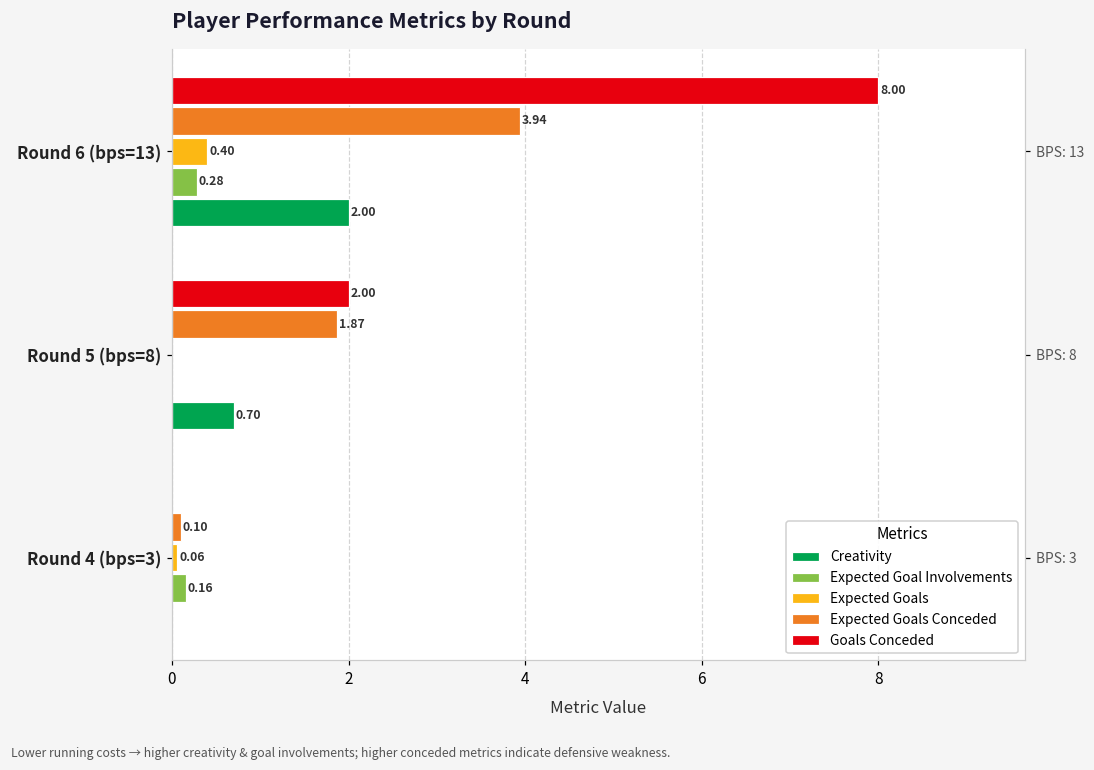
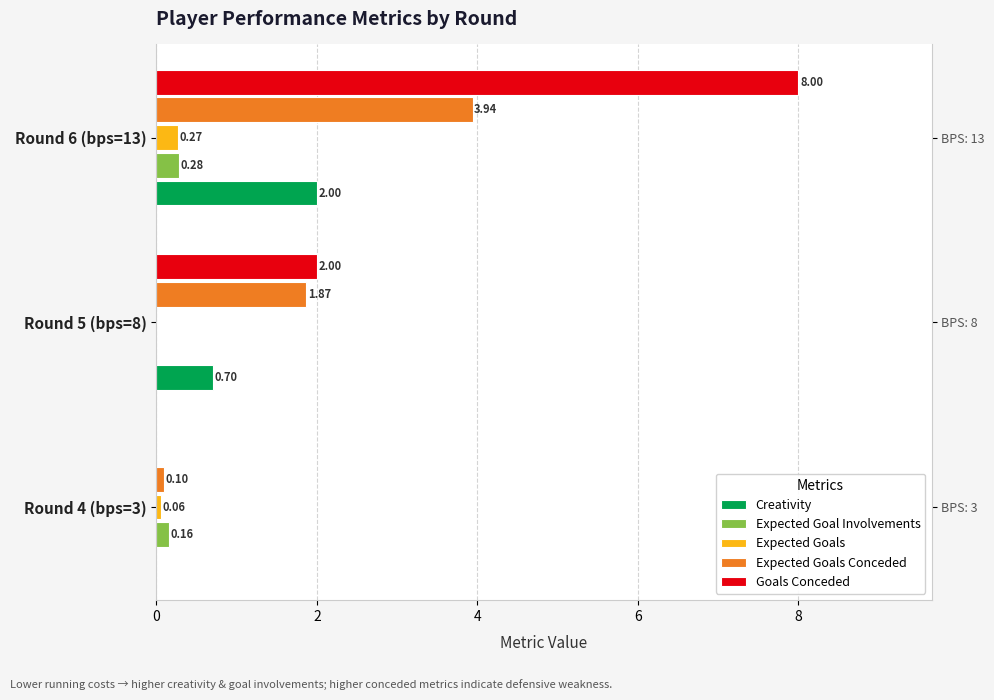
  {
    "Expected Goals": {
-     "Round 6 (bps=13)": 0.40,
+     "Round 6 (bps=13)": 0.27,
      "Round 4 (bps=3)": 0.06
    }
  }
